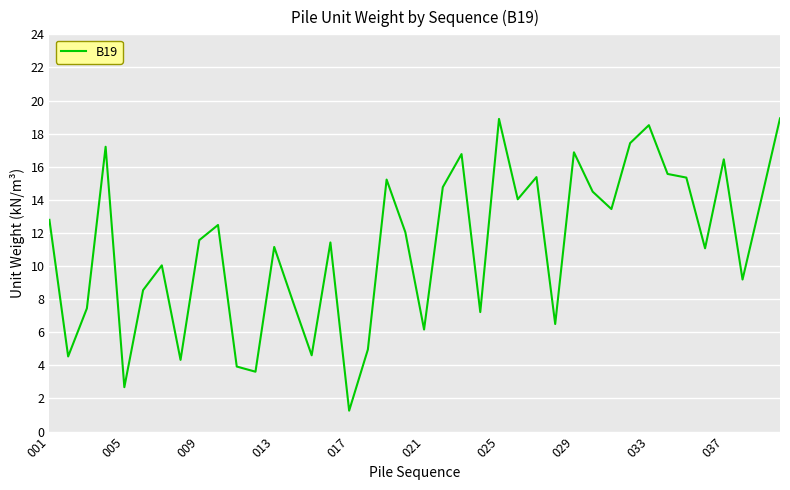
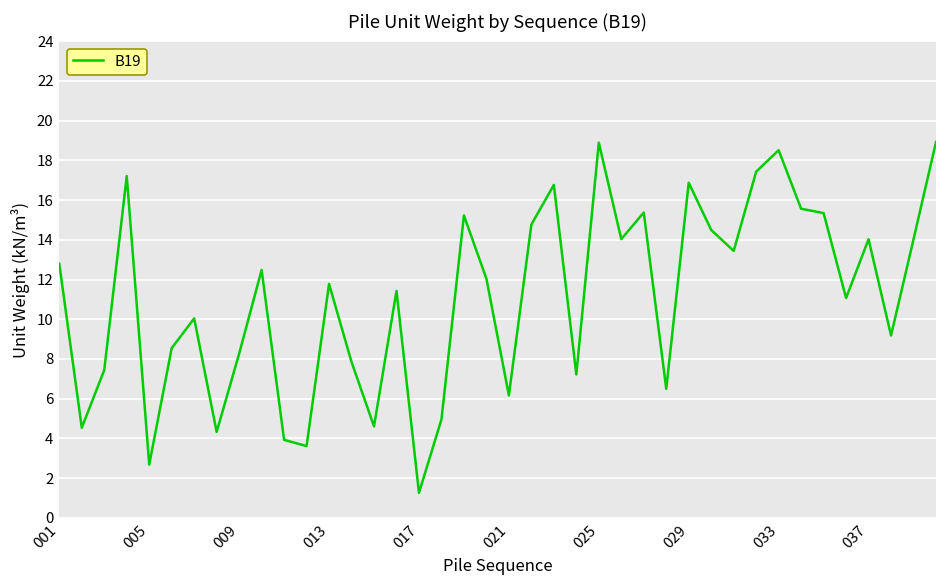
  {
    "001": 12.8,
    "005": 2.7,
-   "009": 11.6,
-   "013": 11.2,
+   "009": 8.3,
+   "013": 11.8,
    "017": 1.3,
    "021": 6.2,
    "025": 18.9,
    "029": 16.9,
    "033": 18.5,
-   "037": 16.4
+   "037": 14.0
  }
